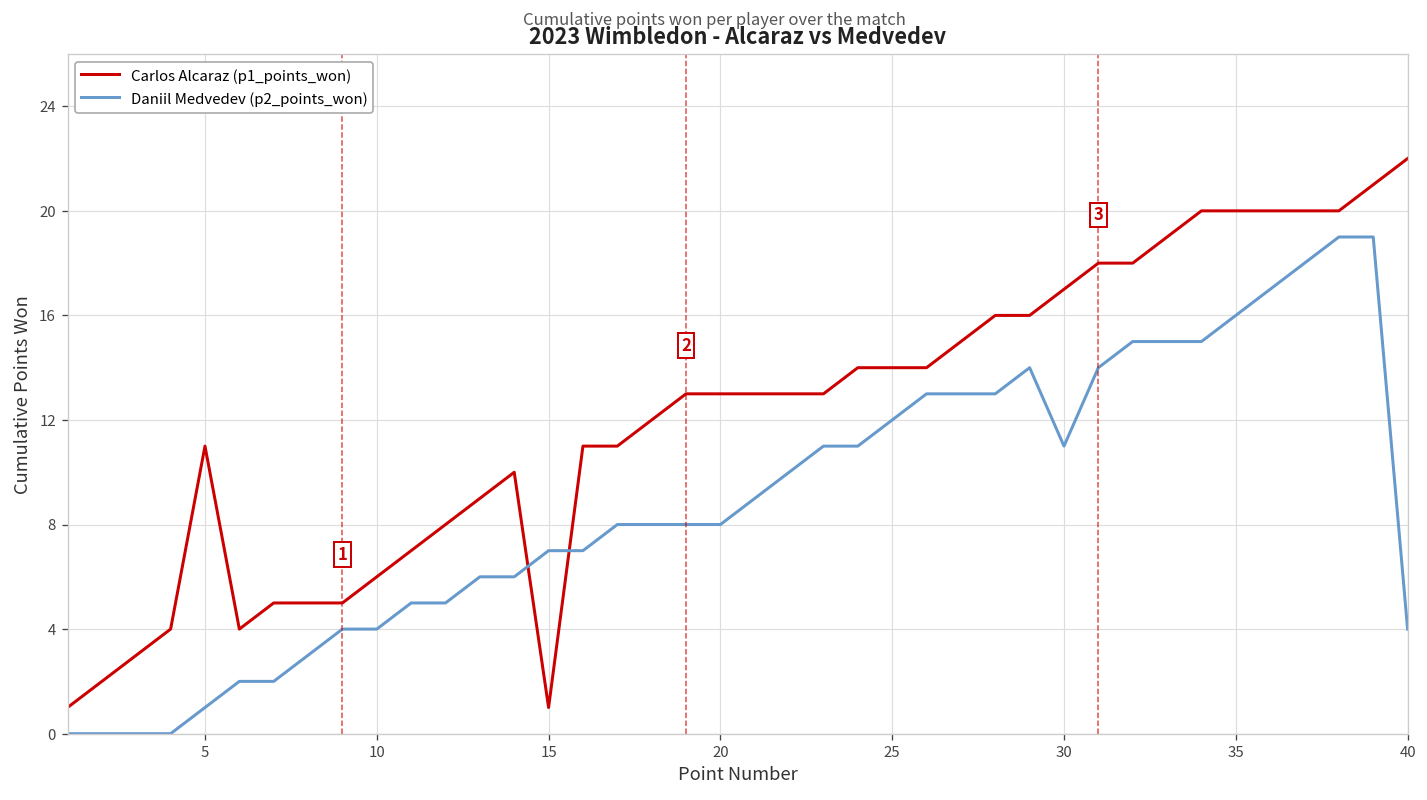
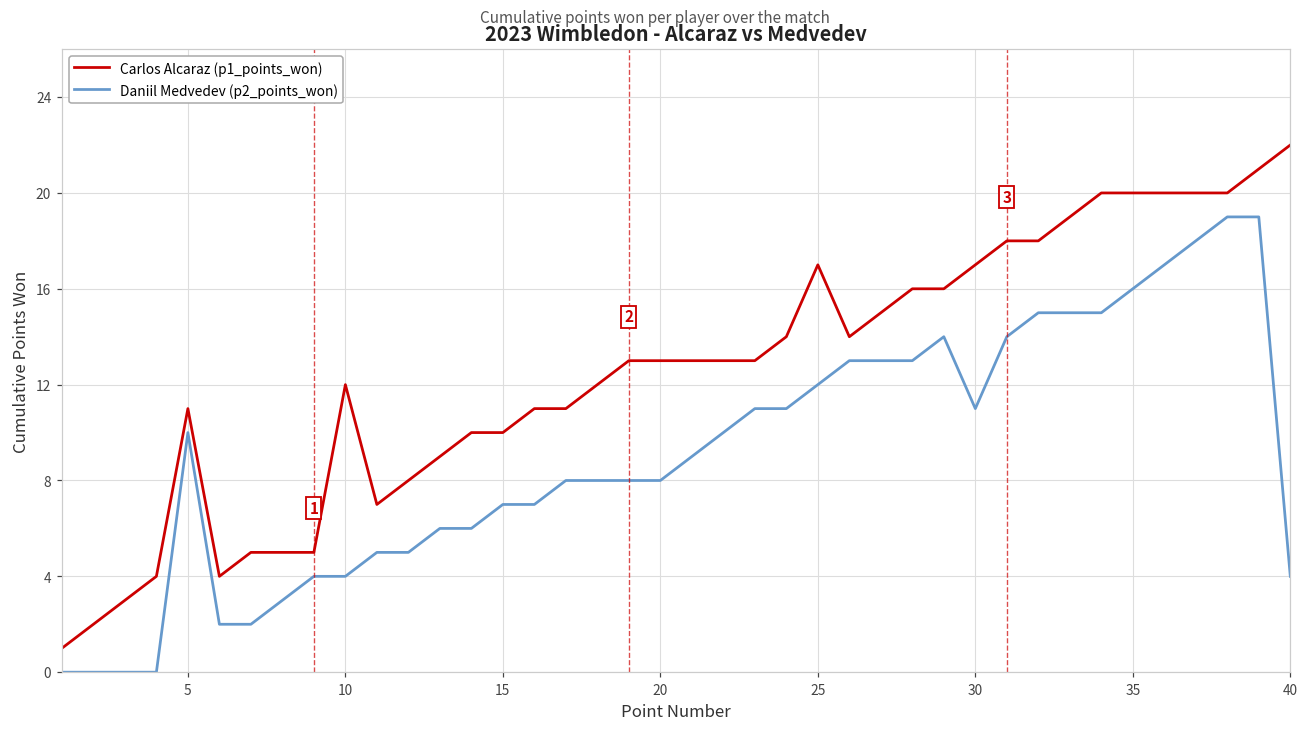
  {
    "Carlos Alcaraz (p1_points_won)": {
      "5": 11,
-     "10": 6,
-     "15": 1,
+     "10": 12,
+     "15": 10,
      "20": 13,
-     "25": 14,
+     "25": 17,
      "30": 17,
      "35": 20,
      "40": 22
    },
    "Daniil Medvedev (p2_points_won)": {
-     "5": 1,
+     "5": 10,
      "10": 4,
      "15": 7,
      "20": 8,
      "25": 12,
      "30": 11,
      "35": 16,
      "40": 4
    }
  }
